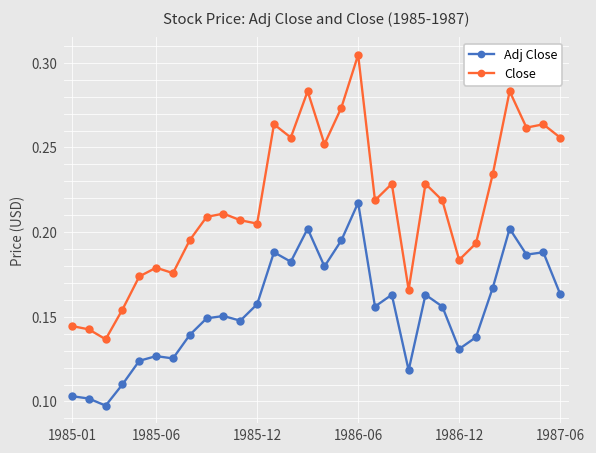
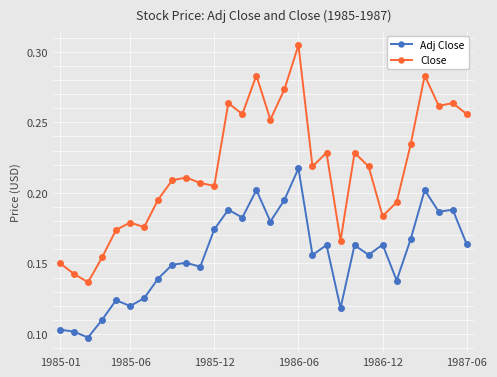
  {
    "Adj Close": {
      "1985-01": 0.103,
-     "1985-06": 0.127,
-     "1985-12": 0.157,
+     "1985-06": 0.120,
+     "1985-12": 0.174,
      "1986-06": 0.217,
-     "1986-12": 0.131,
+     "1986-12": 0.163,
      "1987-06": 0.163
    },
    "Close": {
-     "1985-01": 0.145,
+     "1985-01": 0.150,
      "1985-06": 0.179,
      "1985-12": 0.205,
      "1986-06": 0.305,
      "1986-12": 0.184,
      "1987-06": 0.256
    }
  }
